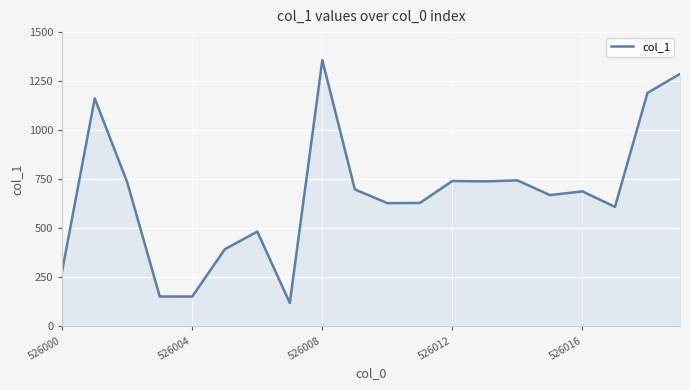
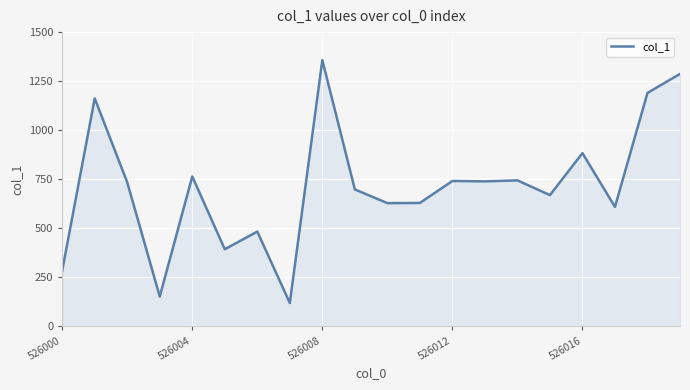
  {
    "526000": 280,
-   "526004": 150,
+   "526004": 760,
    "526008": 1360,
    "526012": 740,
-   "526016": 690
+   "526016": 880
  }
